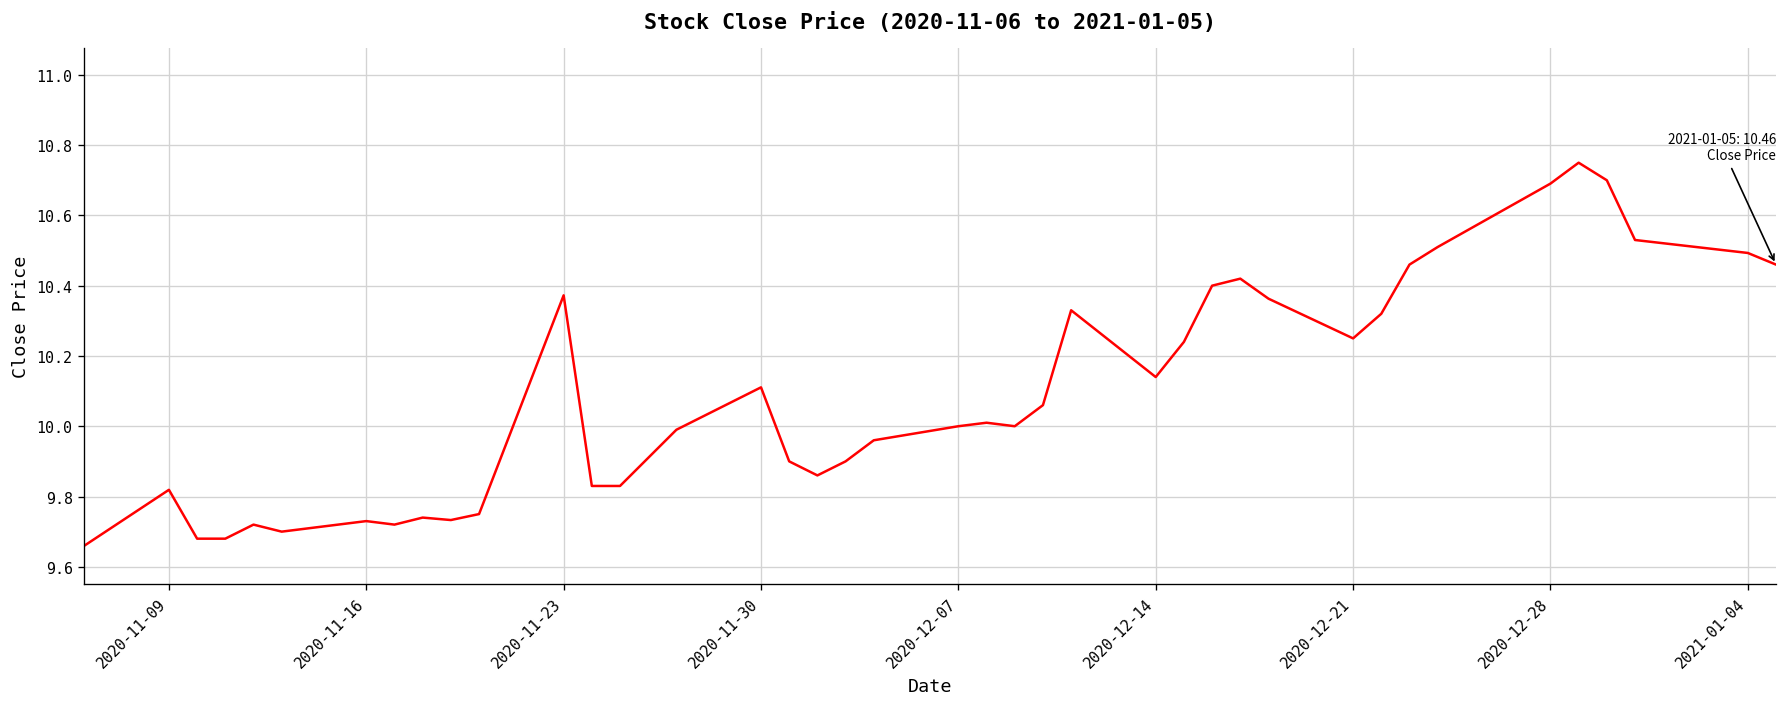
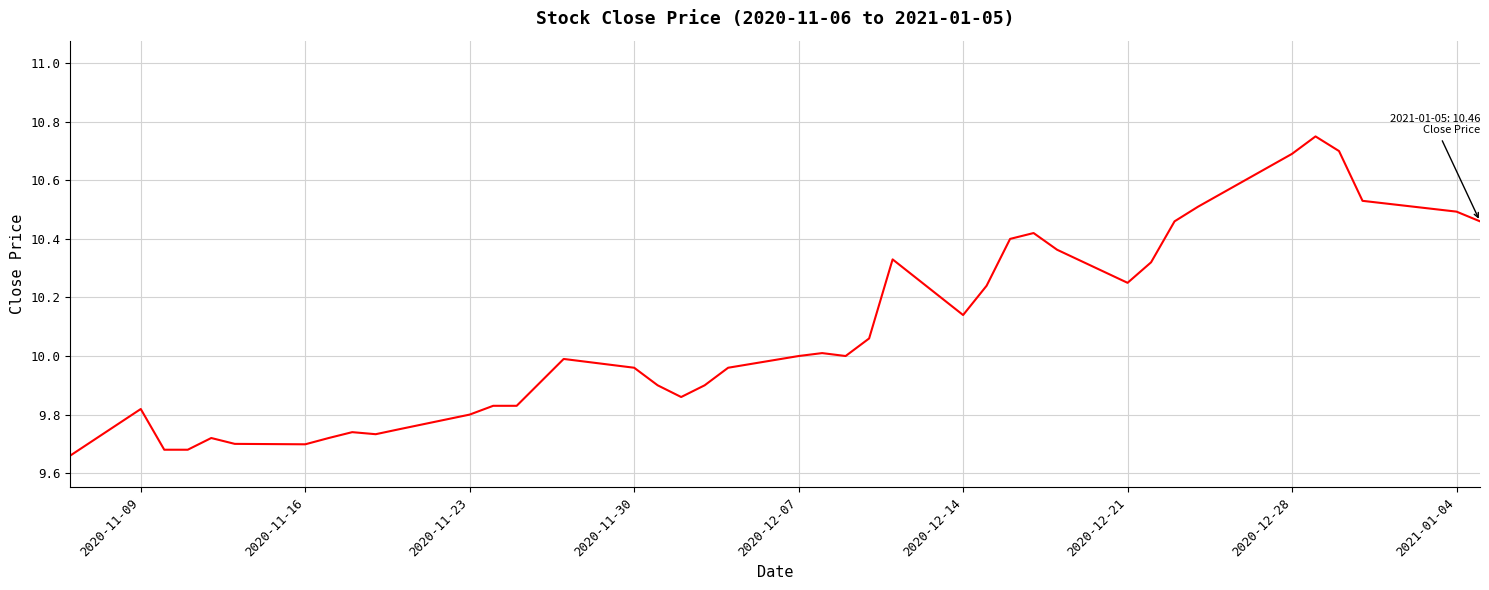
  {
    "2020-11-09": 9.82,
-   "2020-11-16": 9.73,
-   "2020-11-23": 10.37,
-   "2020-11-30": 10.11,
+   "2020-11-16": 9.70,
+   "2020-11-23": 9.80,
+   "2020-11-30": 9.96,
    "2020-12-07": 10.00,
    "2020-12-14": 10.14,
    "2020-12-21": 10.25,
    "2020-12-28": 10.69
  }
